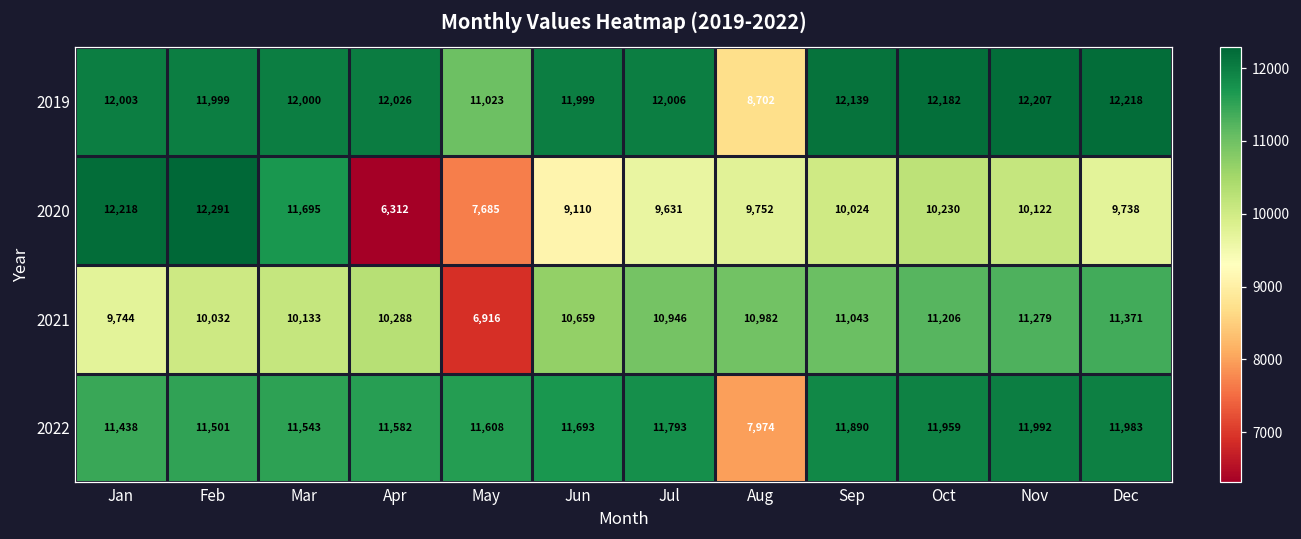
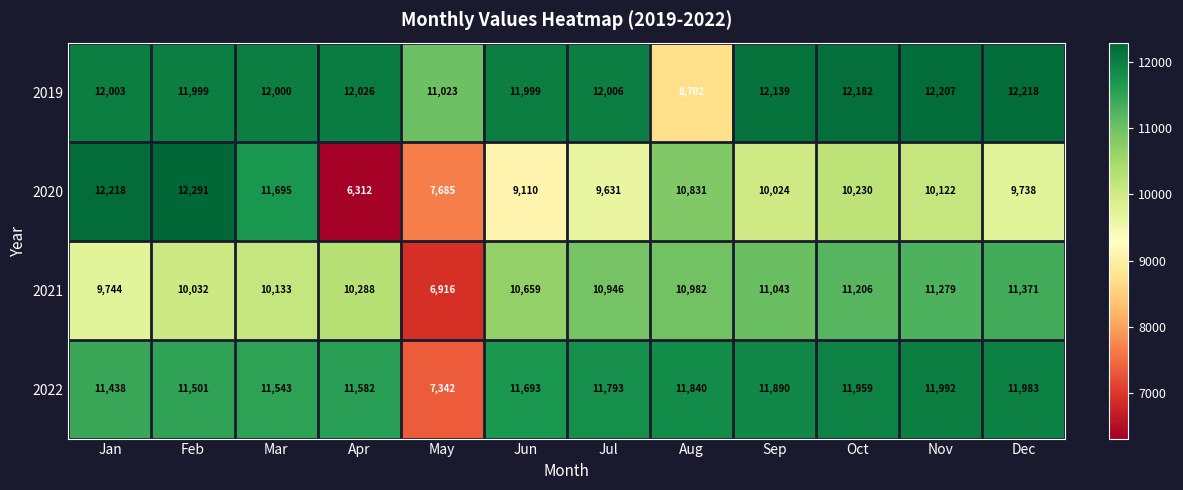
  {
    "2019": {
      "Jan": "12,003",
      "Feb": "11,999",
      "Mar": "12,000",
      "Apr": "12,026",
      "May": "11,023",
      "Jun": "11,999",
      "Jul": "12,006",
      "Aug": "8,702",
      "Sep": "12,139",
      "Oct": "12,182",
      "Nov": "12,207",
      "Dec": "12,218"
    },
    "2020": {
      "Jan": "12,218",
      "Feb": "12,291",
      "Mar": "11,695",
      "Apr": "6,312",
      "May": "7,685",
      "Jun": "9,110",
      "Jul": "9,631",
-     "Aug": "9,752",
+     "Aug": "10,831",
      "Sep": "10,024",
      "Oct": "10,230",
      "Nov": "10,122",
      "Dec": "9,738"
    },
    "2021": {
      "Jan": "9,744",
      "Feb": "10,032",
      "Mar": "10,133",
      "Apr": "10,288",
      "May": "6,916",
      "Jun": "10,659",
      "Jul": "10,946",
      "Aug": "10,982",
      "Sep": "11,043",
      "Oct": "11,206",
      "Nov": "11,279",
      "Dec": "11,371"
    },
    "2022": {
      "Jan": "11,438",
      "Feb": "11,501",
      "Mar": "11,543",
      "Apr": "11,582",
-     "May": "11,608",
+     "May": "7,342",
      "Jun": "11,693",
      "Jul": "11,793",
-     "Aug": "7,974",
+     "Aug": "11,840",
      "Sep": "11,890",
      "Oct": "11,959",
      "Nov": "11,992",
      "Dec": "11,983"
    }
  }
